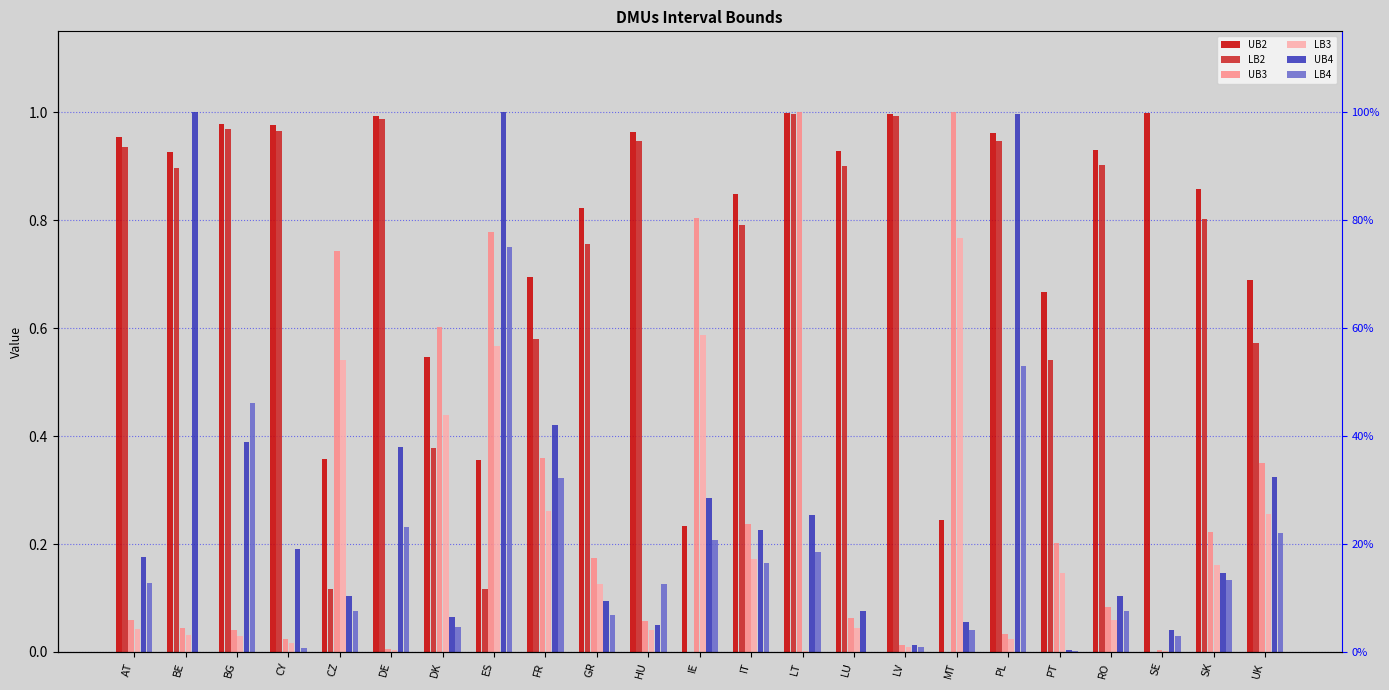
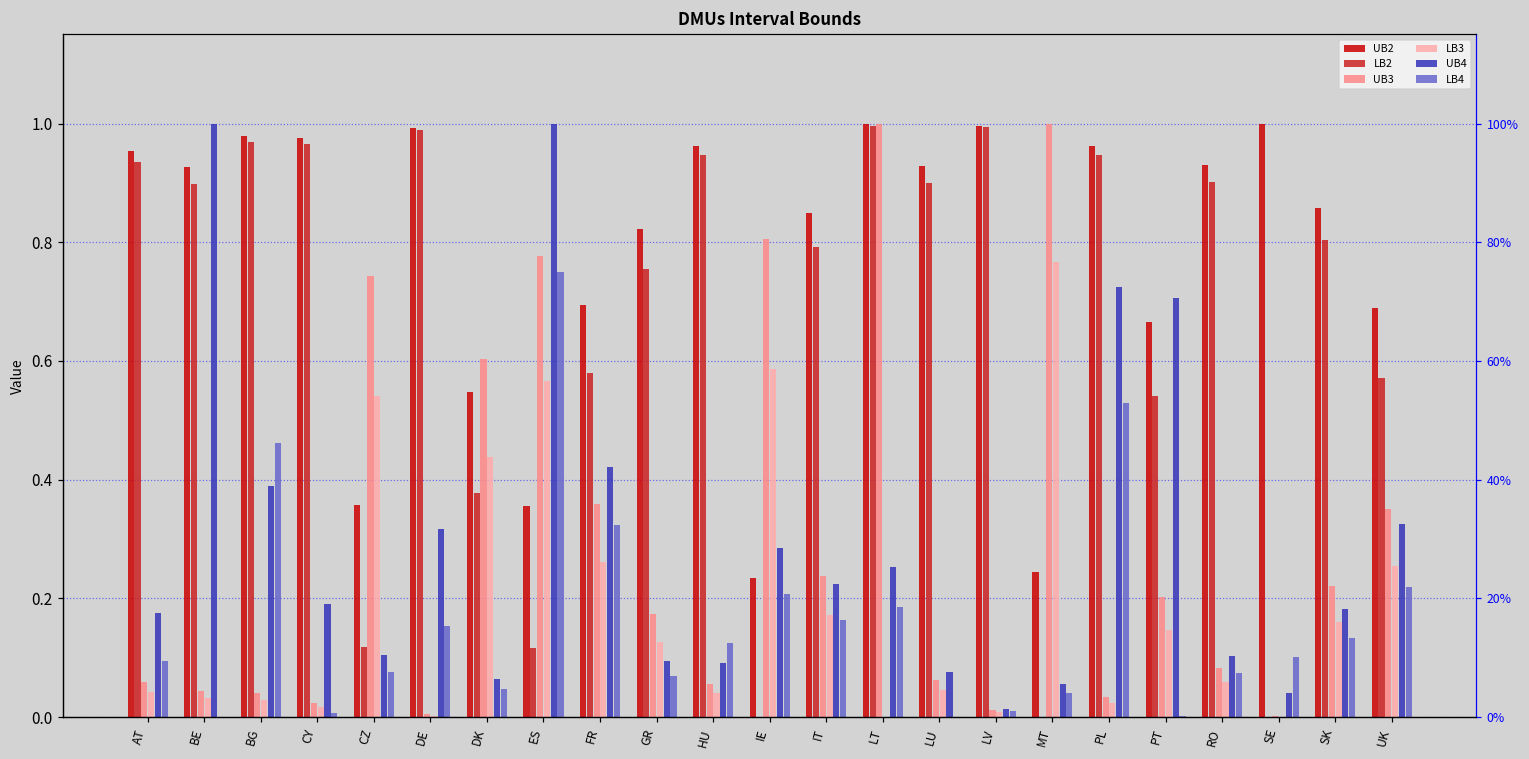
  {
    "UB4": {
      "AT": 0.18,
      "BE": 1.00,
      "BG": 0.39,
      "CY": 0.19,
      "CZ": 0.10,
-     "DE": 0.38,
+     "DE": 0.32,
      "DK": 0.06,
      "ES": 1.00,
      "FR": 0.42,
      "GR": 0.09,
-     "HU": 0.05,
+     "HU": 0.09,
      "IE": 0.29,
      "IT": 0.23,
      "LT": 0.25,
      "LU": 0.08,
      "LV": 0.01,
      "MT": 0.06,
-     "PL": 1.00,
-     "PT": 0.00,
+     "PL": 0.72,
+     "PT": 0.71,
      "RO": 0.10,
      "SE": 0.04,
-     "SK": 0.15,
+     "SK": 0.18,
      "UK": 0.32
    },
    "LB4": {
-     "AT": 0.13,
+     "AT": 0.10,
      "BG": 0.46,
      "CY": 0.01,
      "CZ": 0.08,
-     "DE": 0.23,
+     "DE": 0.15,
      "DK": 0.05,
      "ES": 0.75,
      "FR": 0.32,
      "GR": 0.07,
      "HU": 0.13,
      "IE": 0.21,
      "IT": 0.16,
      "LT": 0.19,
      "LV": 0.01,
      "MT": 0.04,
      "PL": 0.53,
      "RO": 0.08,
-     "SE": 0.03,
+     "SE": 0.10,
      "SK": 0.13,
      "UK": 0.22
    }
  }
